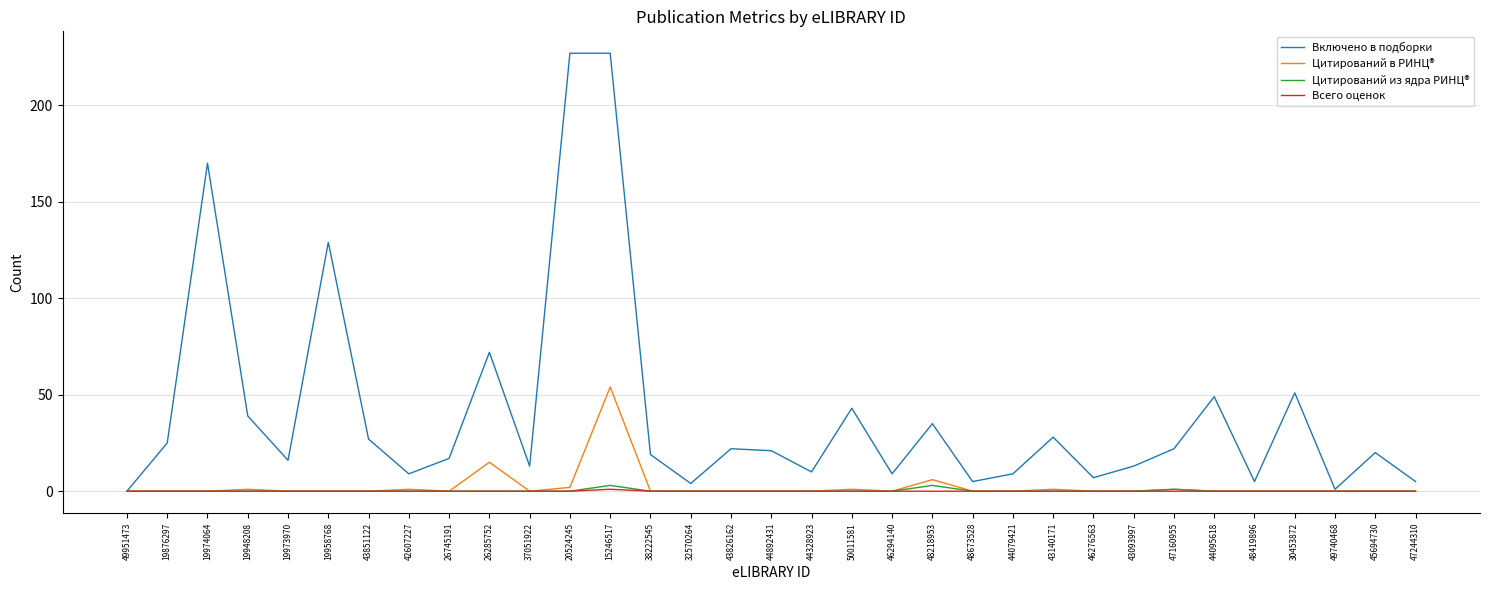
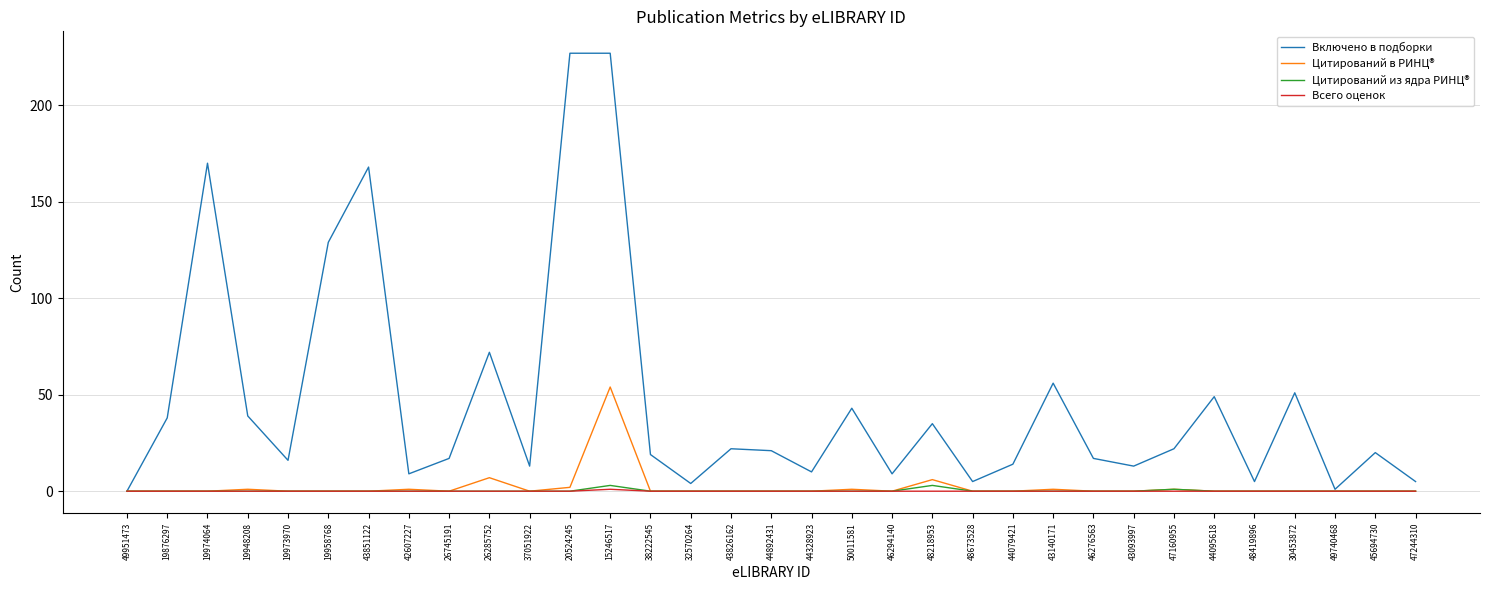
  {
    "Включено в подборки": {
-     "19876297": 25,
+     "19876297": 38,
      "19974064": 170,
      "19948208": 39,
      "19973970": 16,
      "19958768": 129,
-     "43851122": 27,
+     "43851122": 168,
      "42607227": 9,
      "26745191": 17,
      "26285752": 72,
      "37051922": 13,
      "20524245": 227,
      "15246517": 227,
      "38222545": 19,
      "32570264": 4,
      "43826162": 22,
      "44892431": 21,
      "44328923": 10,
      "50011581": 43,
      "46294140": 9,
      "48218953": 35,
      "48673528": 5,
-     "44079421": 9,
-     "43140171": 28,
-     "46276563": 7,
+     "44079421": 14,
+     "43140171": 56,
+     "46276563": 17,
      "43093997": 13,
      "47160955": 22,
      "44095618": 49,
      "48419896": 5,
      "30453872": 51,
      "45694730": 20,
      "47244310": 5
    },
    "Цитирований в РИНЦ®": {
-     "26285752": 15,
+     "26285752": 7,
      "20524245": 2,
      "15246517": 54,
      "48218953": 6
    },
    "Цитирований из ядра РИНЦ®": {
      "15246517": 3,
      "48218953": 3
    },
    "Всего оценок": {
      "15246517": 1,
      "48218953": 0
    }
  }
